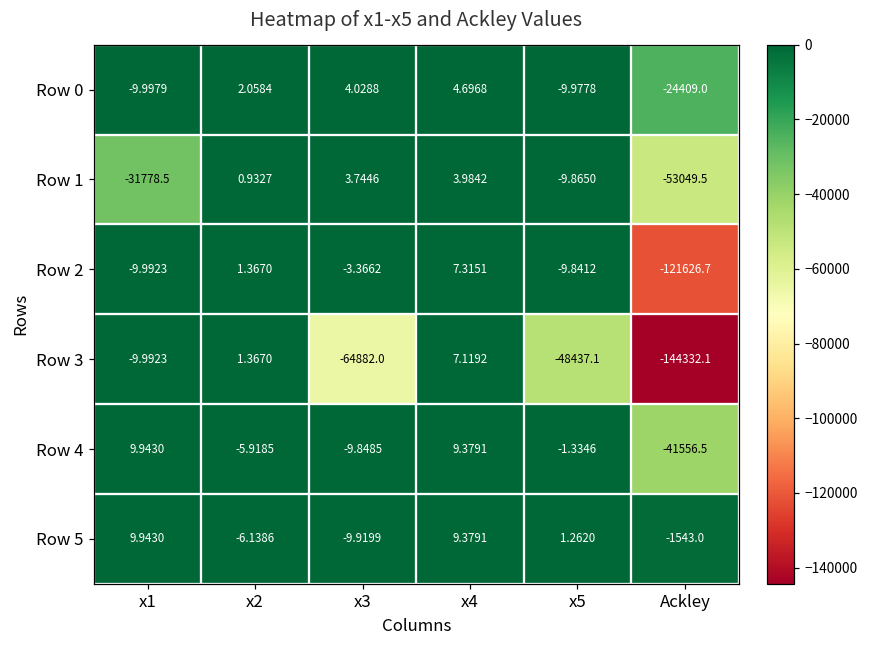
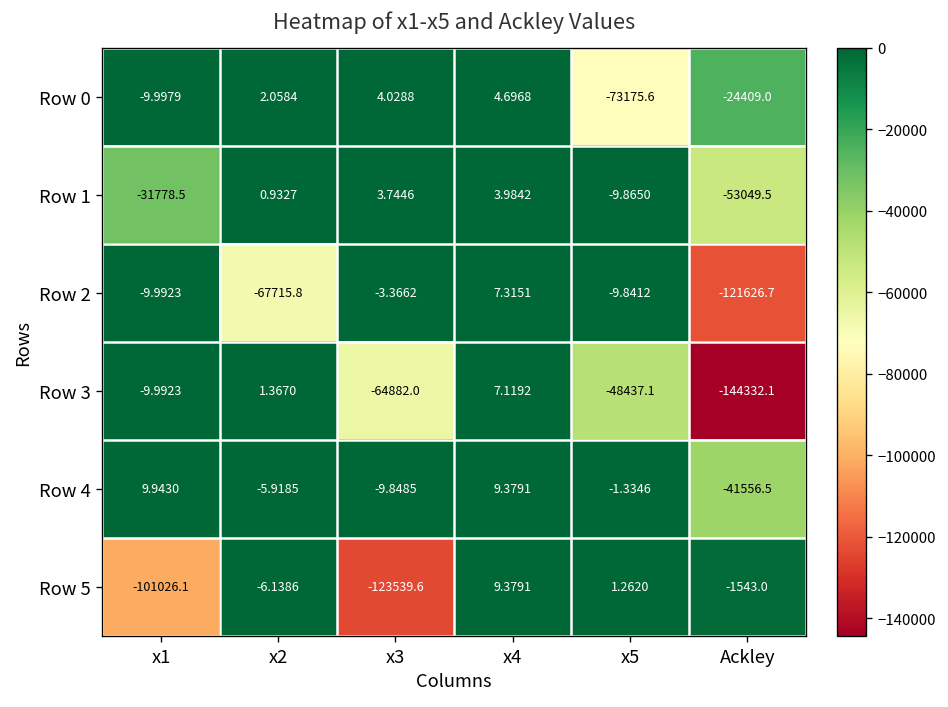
  {
    "Row 0": {
      "x1": -9.9979,
      "x2": 2.0584,
      "x3": 4.0288,
      "x4": 4.6968,
-     "x5": -9.9778,
+     "x5": -73175.6,
      "Ackley": -24409.0
    },
    "Row 1": {
      "x1": -31778.5,
      "x2": 0.9327,
      "x3": 3.7446,
      "x4": 3.9842,
      "x5": -9.8650,
      "Ackley": -53049.5
    },
    "Row 2": {
      "x1": -9.9923,
-     "x2": 1.3670,
+     "x2": -67715.8,
      "x3": -3.3662,
      "x4": 7.3151,
      "x5": -9.8412,
      "Ackley": -121626.7
    },
    "Row 3": {
      "x1": -9.9923,
      "x2": 1.3670,
      "x3": -64882.0,
      "x4": 7.1192,
      "x5": -48437.1,
      "Ackley": -144332.1
    },
    "Row 4": {
      "x1": 9.9430,
      "x2": -5.9185,
      "x3": -9.8485,
      "x4": 9.3791,
      "x5": -1.3346,
      "Ackley": -41556.5
    },
    "Row 5": {
-     "x1": 9.9430,
+     "x1": -101026.1,
      "x2": -6.1386,
-     "x3": -9.9199,
+     "x3": -123539.6,
      "x4": 9.3791,
      "x5": 1.2620,
      "Ackley": -1543.0
    }
  }
